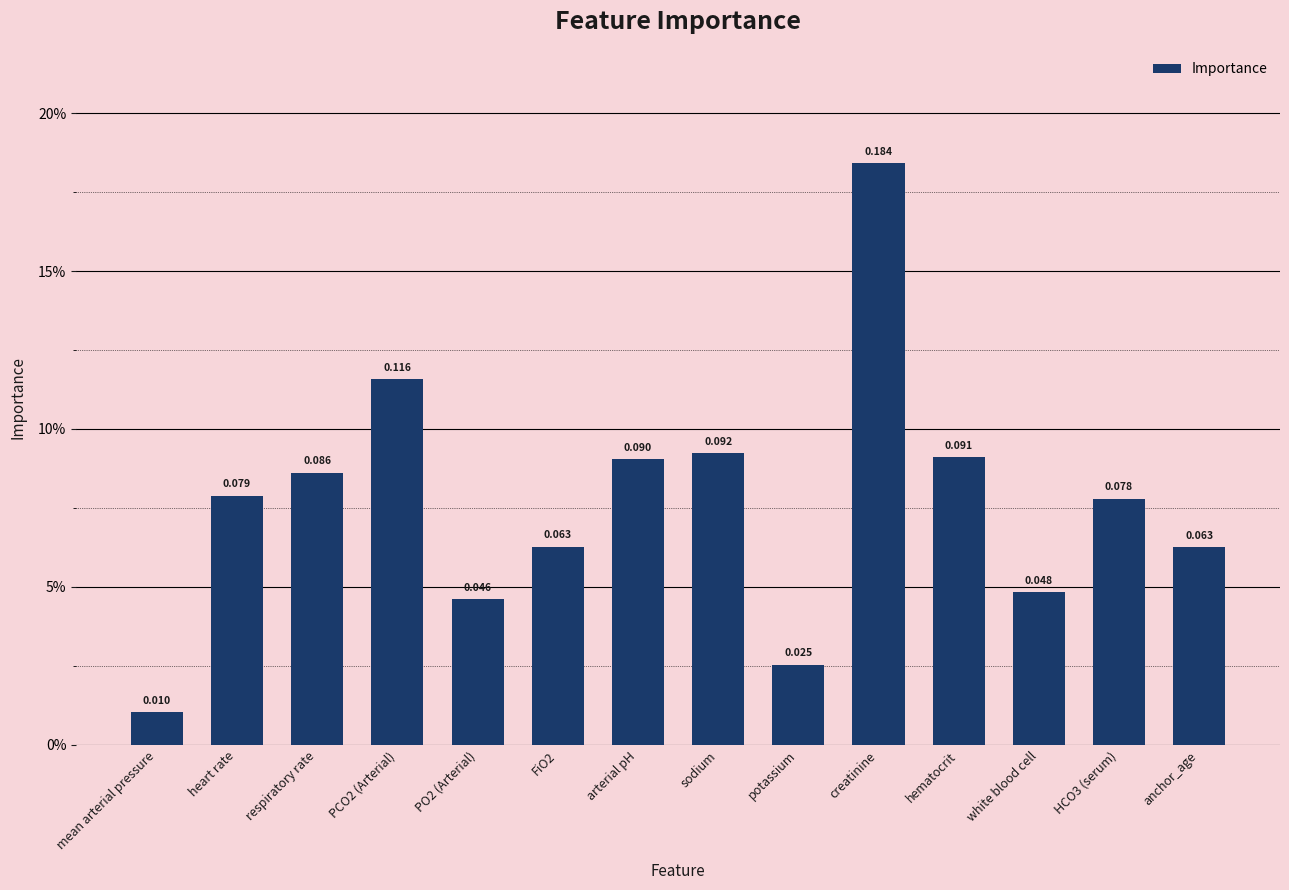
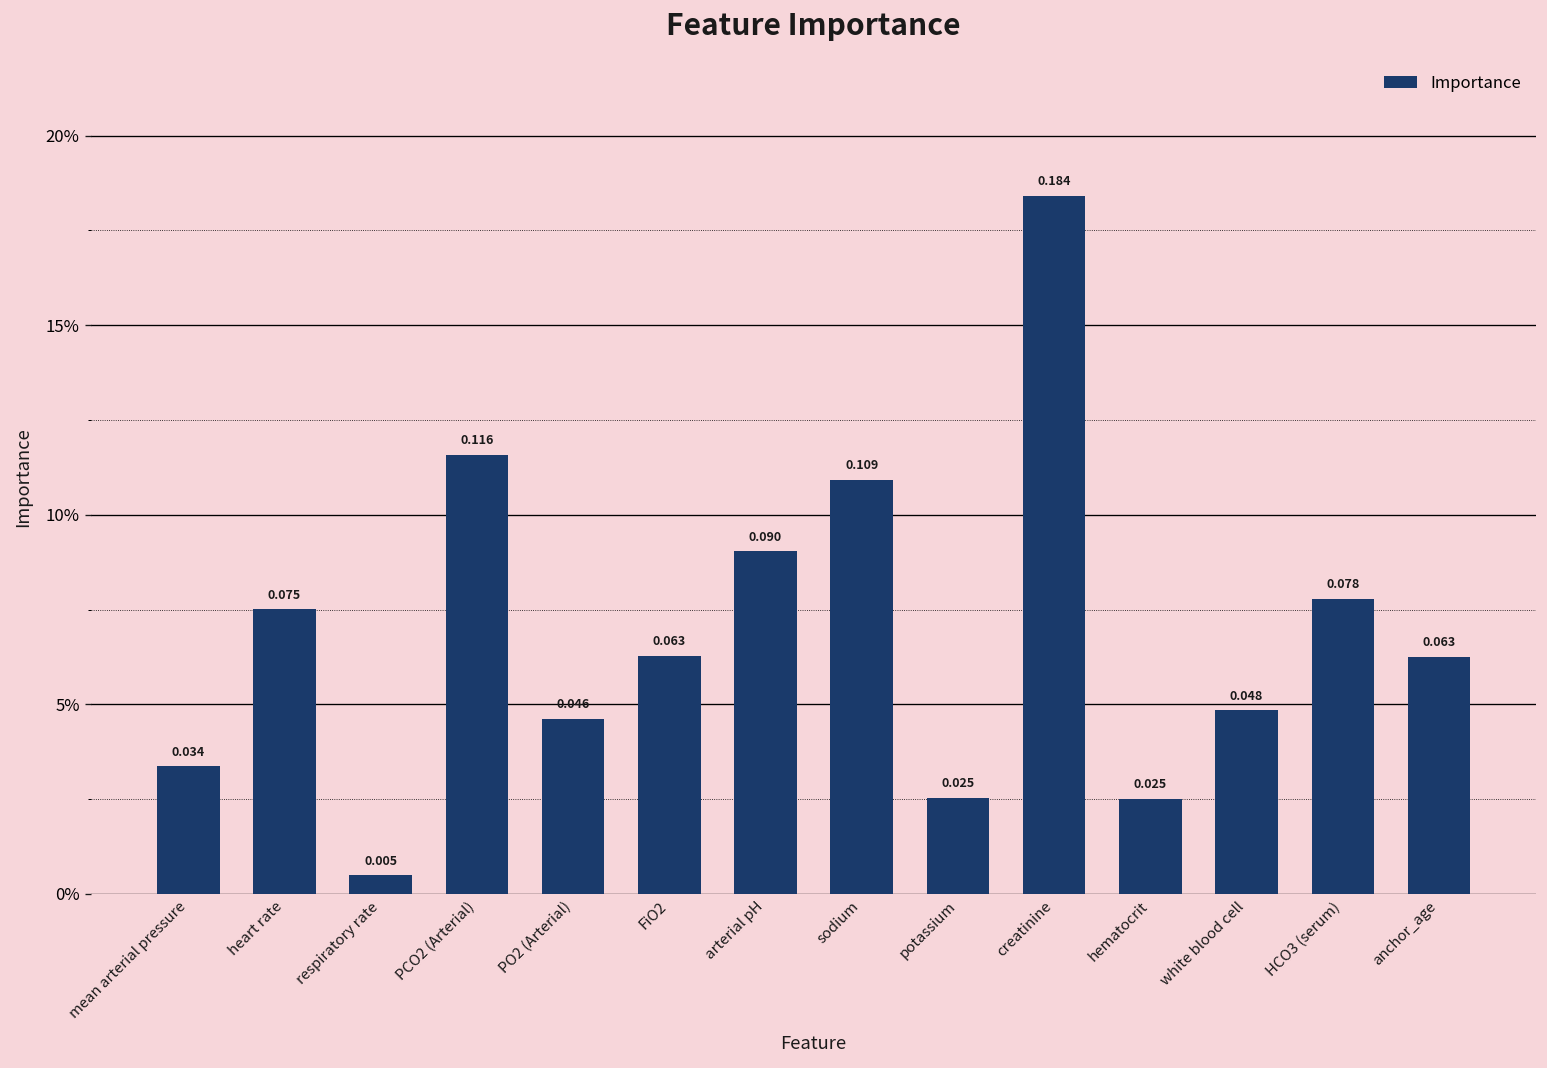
  {
-   "mean arterial pressure": 0.010,
-   "heart rate": 0.079,
-   "respiratory rate": 0.086,
+   "mean arterial pressure": 0.034,
+   "heart rate": 0.075,
+   "respiratory rate": 0.005,
    "PCO2 (Arterial)": 0.116,
    "PO2 (Arterial)": 0.046,
    "FiO2": 0.063,
    "arterial pH": 0.090,
-   "sodium": 0.092,
+   "sodium": 0.109,
    "potassium": 0.025,
    "creatinine": 0.184,
-   "hematocrit": 0.091,
+   "hematocrit": 0.025,
    "white blood cell": 0.048,
    "HCO3 (serum)": 0.078,
    "anchor_age": 0.063
  }
